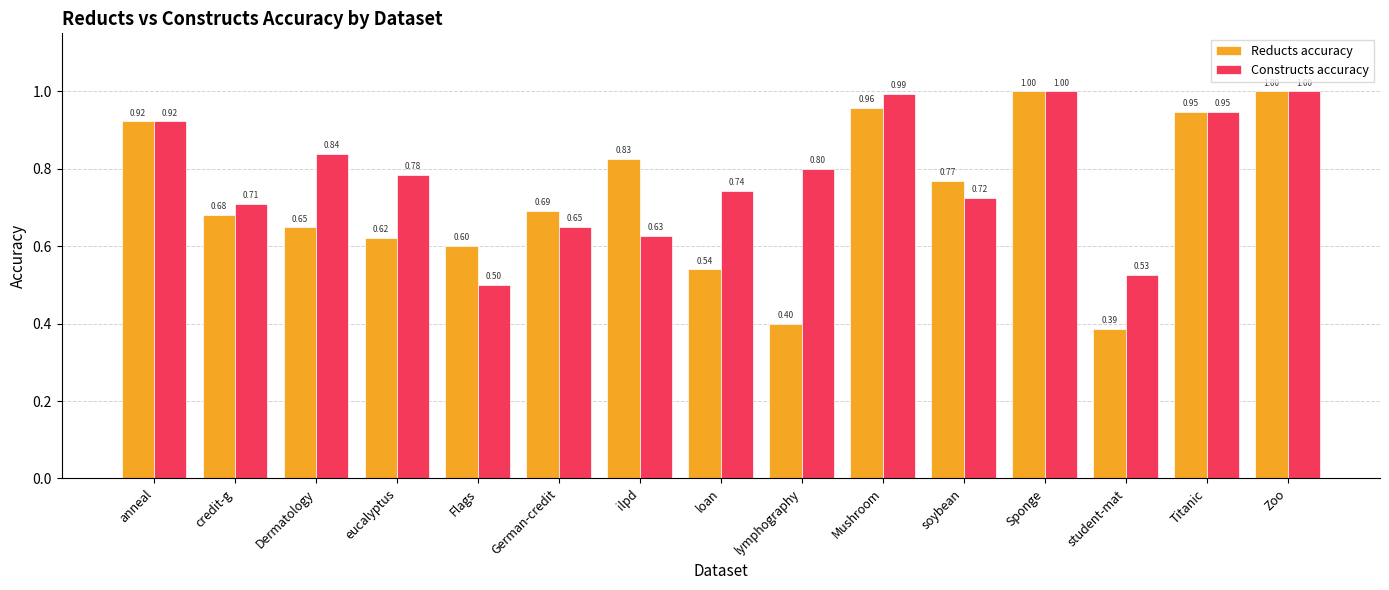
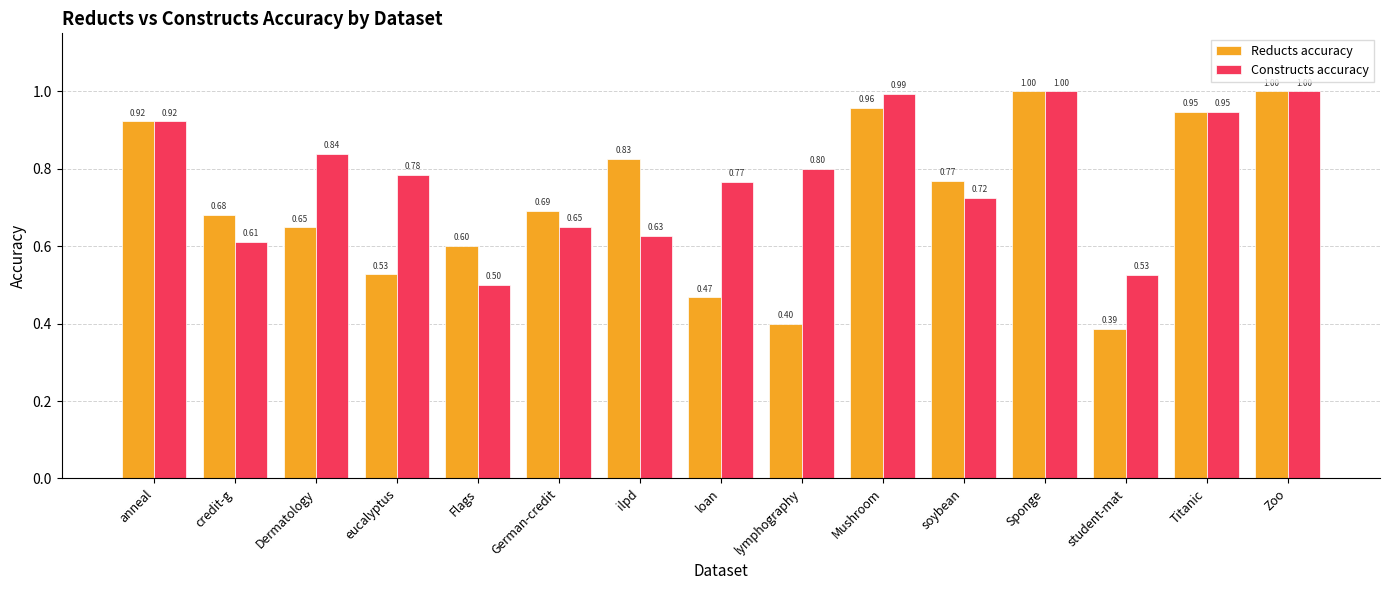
  {
    "Reducts accuracy": {
      "anneal": 0.92,
      "credit-g": 0.68,
      "Dermatology": 0.65,
-     "eucalyptus": 0.62,
+     "eucalyptus": 0.53,
      "Flags": 0.60,
      "German-credit": 0.69,
      "ilpd": 0.83,
-     "loan": 0.54,
+     "loan": 0.47,
      "lymphography": 0.40,
      "Mushroom": 0.96,
      "soybean": 0.77,
      "Sponge": 1.00,
      "student-mat": 0.39,
      "Titanic": 0.95
    },
    "Constructs accuracy": {
      "anneal": 0.92,
-     "credit-g": 0.71,
+     "credit-g": 0.61,
      "Dermatology": 0.84,
      "eucalyptus": 0.78,
      "Flags": 0.50,
      "German-credit": 0.65,
      "ilpd": 0.63,
-     "loan": 0.74,
+     "loan": 0.77,
      "lymphography": 0.80,
      "Mushroom": 0.99,
      "soybean": 0.72,
      "Sponge": 1.00,
      "student-mat": 0.53,
      "Titanic": 0.95
    }
  }
